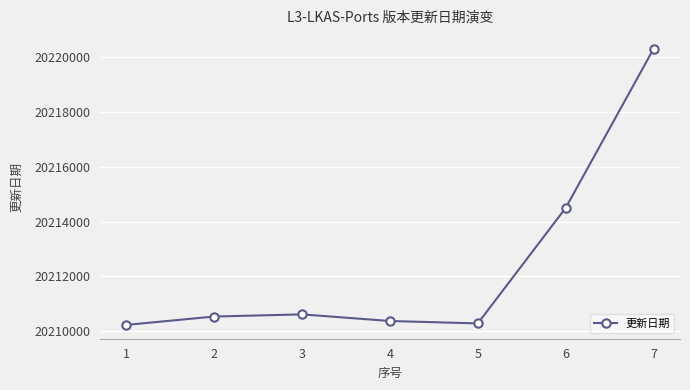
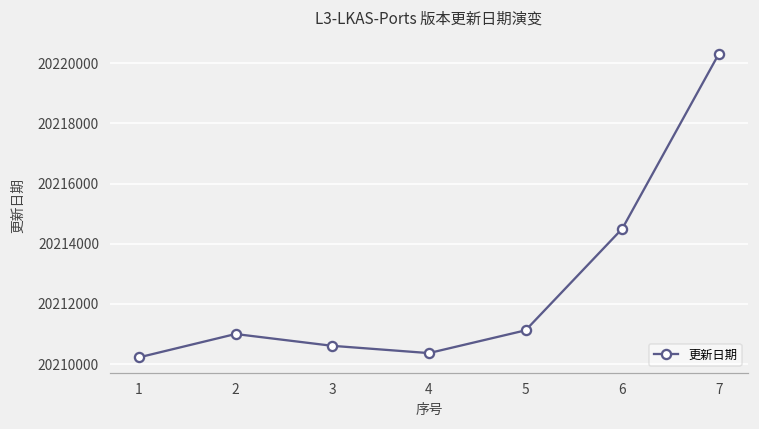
  {
    "1": 20210200,
-   "2": 20210500,
+   "2": 20211000,
    "3": 20210600,
    "4": 20210400,
-   "5": 20210300,
+   "5": 20211100,
    "6": 20214500,
    "7": 20220300
  }
